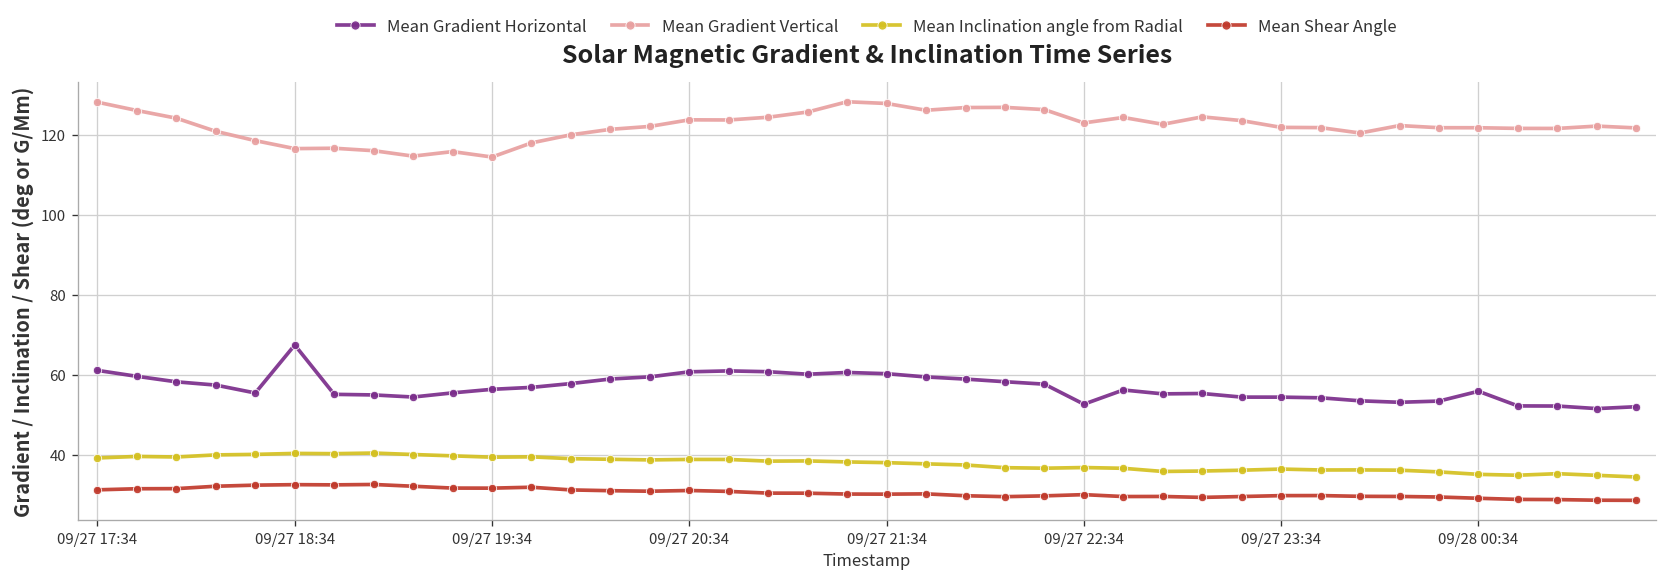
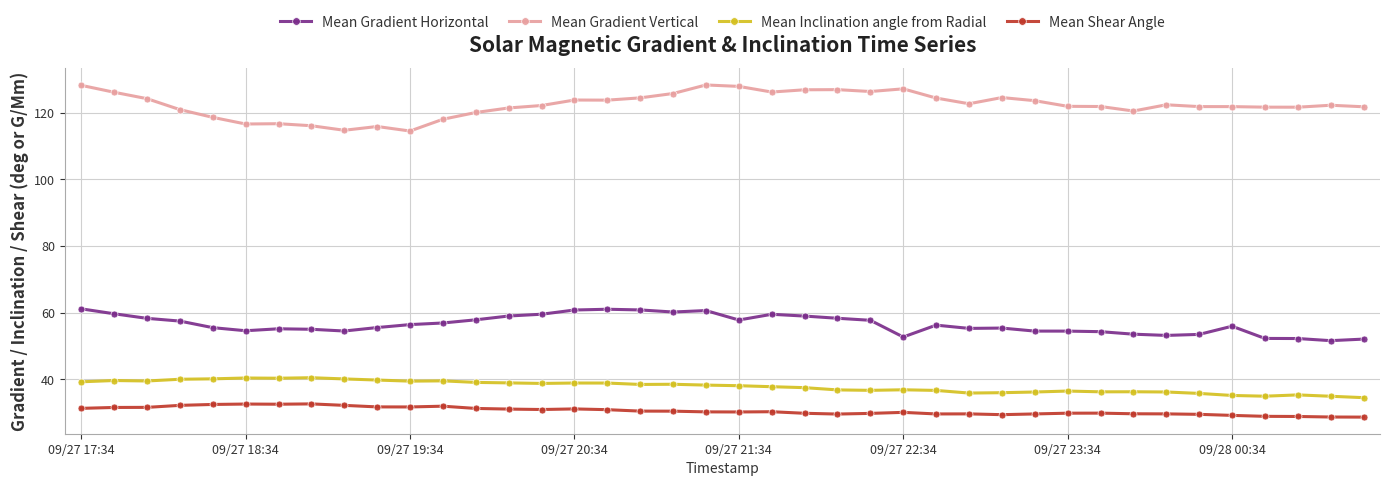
  {
    "Mean Gradient Horizontal": {
      "09/27 17:34": 61,
-     "09/27 18:34": 67,
+     "09/27 18:34": 55,
      "09/27 19:34": 56,
      "09/27 20:34": 61,
-     "09/27 21:34": 60,
+     "09/27 21:34": 58,
      "09/27 22:34": 53,
      "09/27 23:34": 54,
      "09/28 00:34": 56
    },
    "Mean Gradient Vertical": {
      "09/27 17:34": 128,
      "09/27 18:34": 117,
      "09/27 19:34": 114,
      "09/27 20:34": 124,
      "09/27 21:34": 128,
-     "09/27 22:34": 123,
+     "09/27 22:34": 127,
      "09/27 23:34": 122,
      "09/28 00:34": 122
    },
    "Mean Inclination angle from Radial": {
      "09/27 17:34": 39,
      "09/27 18:34": 40,
      "09/27 19:34": 39,
      "09/27 20:34": 39,
      "09/27 21:34": 38,
      "09/27 22:34": 37,
      "09/27 23:34": 36,
      "09/28 00:34": 35
    },
    "Mean Shear Angle": {
      "09/27 17:34": 31,
      "09/27 18:34": 33,
      "09/27 19:34": 32,
      "09/27 20:34": 31,
      "09/27 21:34": 30,
      "09/27 22:34": 30,
      "09/27 23:34": 30,
      "09/28 00:34": 29
    }
  }
